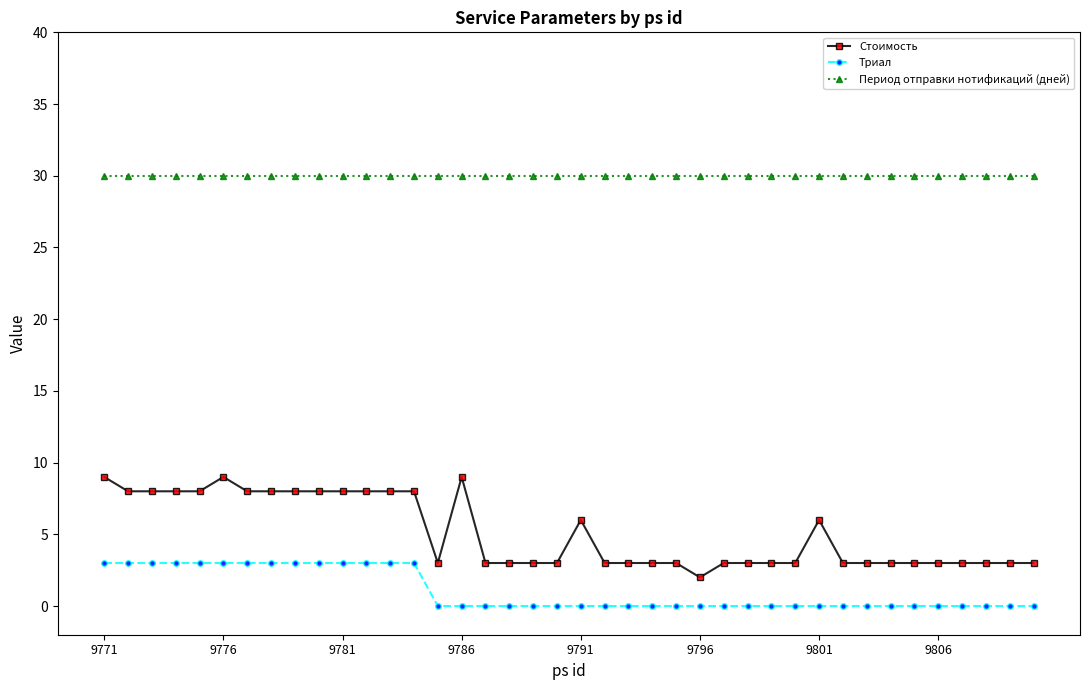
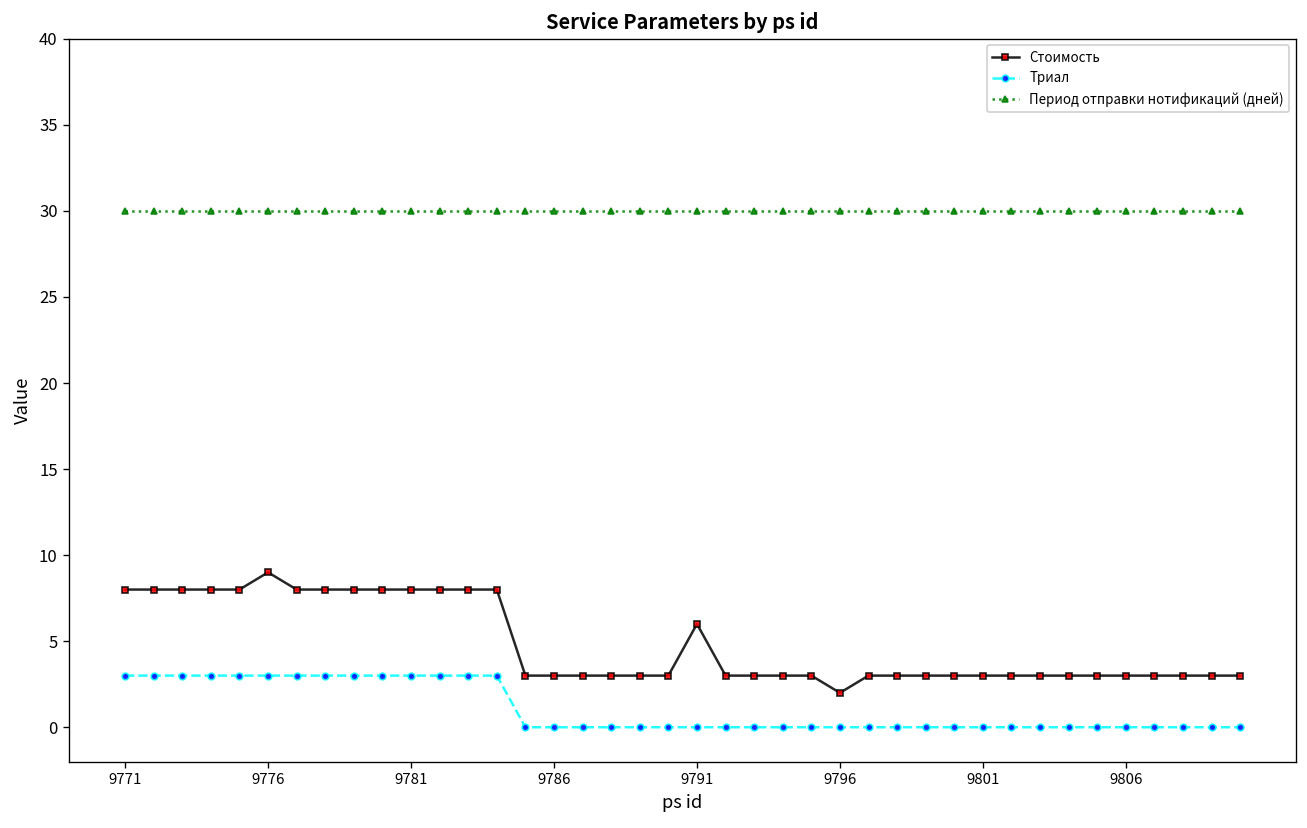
  {
    "Стоимость": {
-     "9771": 9,
+     "9771": 8,
      "9776": 9,
      "9781": 8,
-     "9786": 9,
+     "9786": 3,
      "9791": 6,
      "9796": 2,
-     "9801": 6,
+     "9801": 3,
      "9806": 3
    },
    "Триал": {
      "9771": 3,
      "9776": 3,
      "9781": 3,
      "9786": 0,
      "9791": 0,
      "9796": 0,
      "9801": 0,
      "9806": 0
    },
    "Период отправки нотификаций (дней)": {
      "9771": 30,
      "9776": 30,
      "9781": 30,
      "9786": 30,
      "9791": 30,
      "9796": 30,
      "9801": 30,
      "9806": 30
    }
  }
